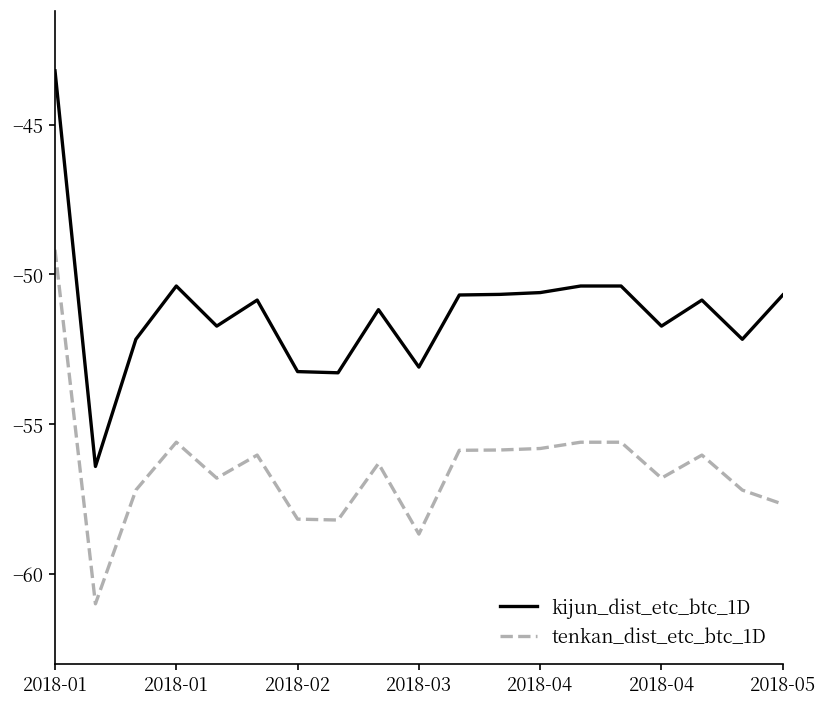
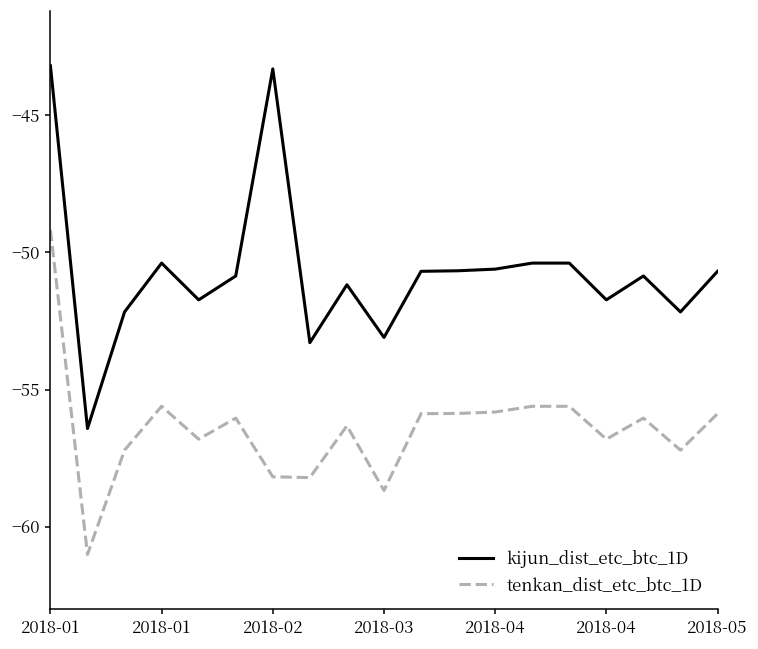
  {
    "kijun_dist_etc_btc_1D": {
-     "2018-02": -53.3,
+     "2018-02": -43.3,
      "2018-03": -53.1,
      "2018-05": -50.7
    },
    "tenkan_dist_etc_btc_1D": {
      "2018-02": -58.2,
      "2018-03": -58.7,
-     "2018-05": -57.7
+     "2018-05": -55.9
    }
  }
